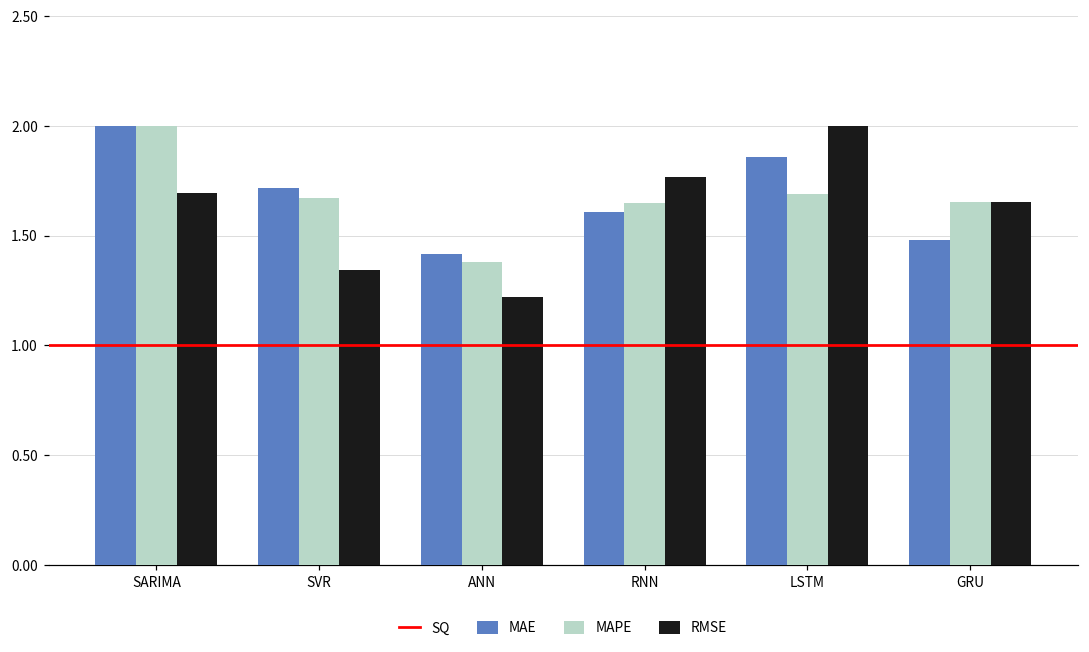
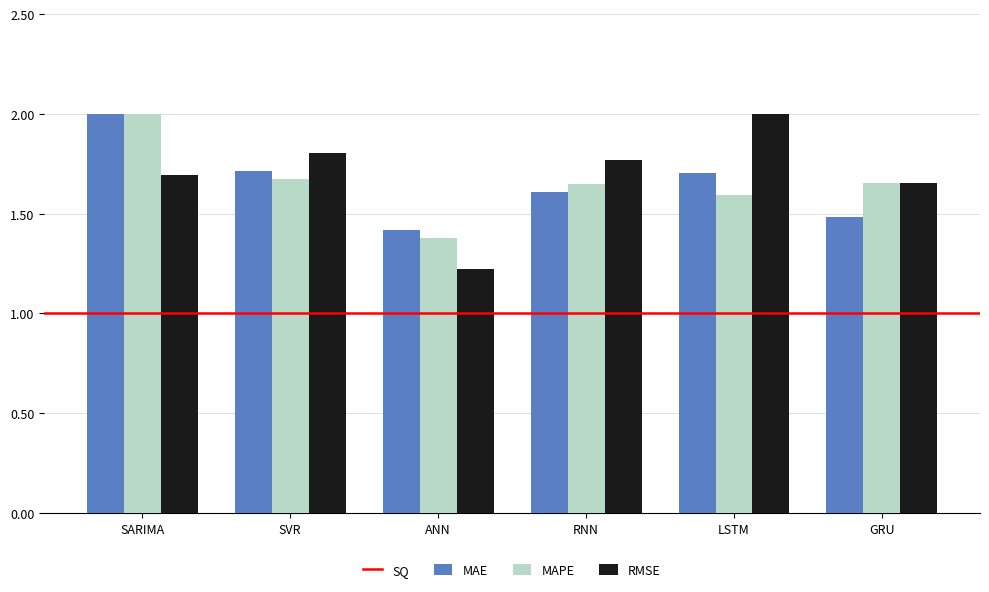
  {
    "MAE": {
      "SARIMA": 2.00,
      "SVR": 1.72,
      "ANN": 1.42,
      "RNN": 1.61,
-     "LSTM": 1.86,
+     "LSTM": 1.70,
      "GRU": 1.48
    },
    "MAPE": {
      "SARIMA": 2.00,
      "SVR": 1.67,
      "ANN": 1.38,
      "RNN": 1.65,
-     "LSTM": 1.69,
+     "LSTM": 1.59,
      "GRU": 1.65
    },
    "RMSE": {
      "SARIMA": 1.69,
-     "SVR": 1.35,
+     "SVR": 1.81,
      "ANN": 1.22,
      "RNN": 1.77,
      "LSTM": 2.00,
      "GRU": 1.65
    }
  }
